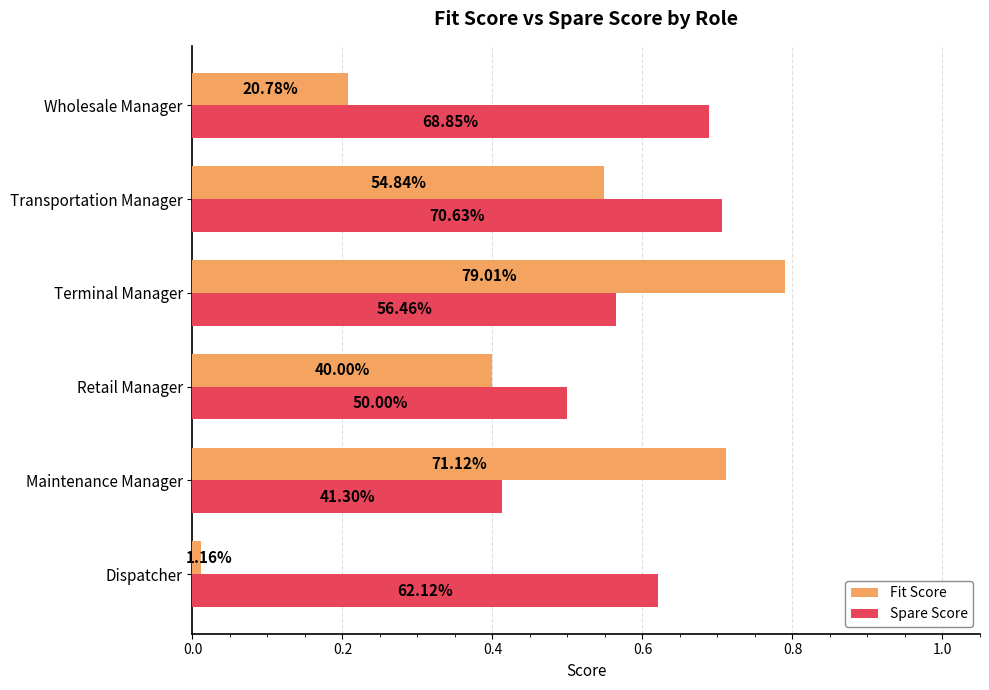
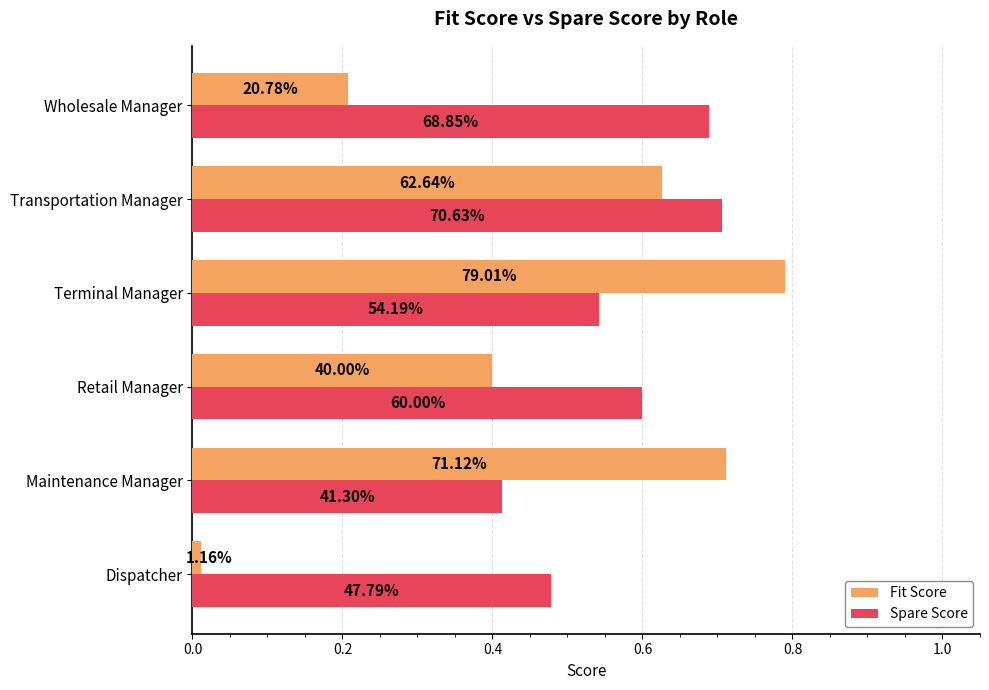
  {
    "Fit Score": {
      "Wholesale Manager": "20.78%",
-     "Transportation Manager": "54.84%",
+     "Transportation Manager": "62.64%",
      "Terminal Manager": "79.01%",
      "Retail Manager": "40.00%",
      "Maintenance Manager": "71.12%",
      "Dispatcher": "1.16%"
    },
    "Spare Score": {
      "Wholesale Manager": "68.85%",
      "Transportation Manager": "70.63%",
-     "Terminal Manager": "56.46%",
-     "Retail Manager": "50.00%",
+     "Terminal Manager": "54.19%",
+     "Retail Manager": "60.00%",
      "Maintenance Manager": "41.30%",
-     "Dispatcher": "62.12%"
+     "Dispatcher": "47.79%"
    }
  }
